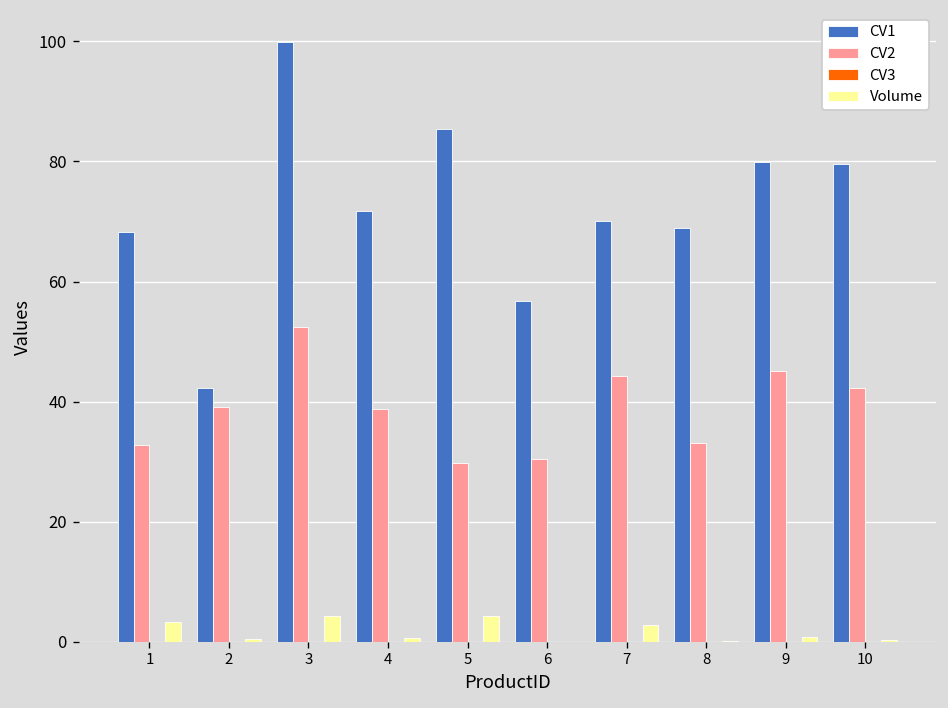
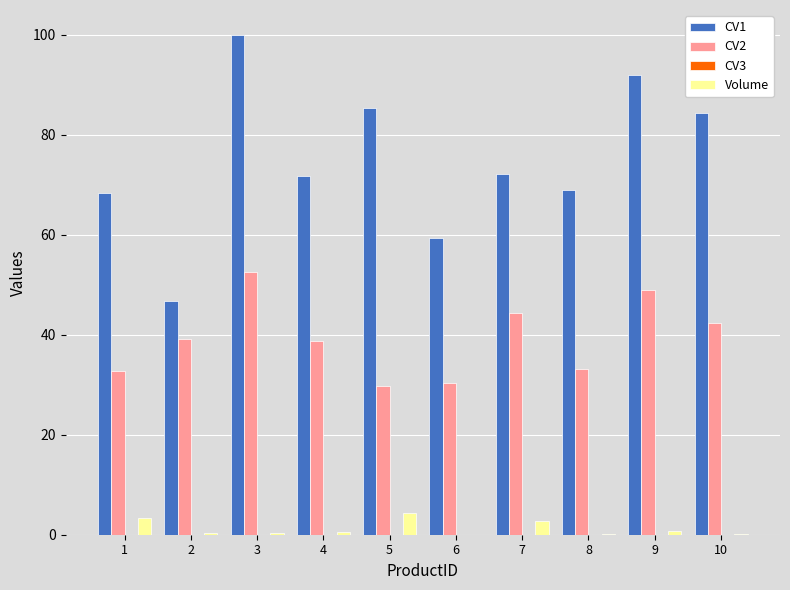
  {
    "CV1": {
      "1": 68,
-     "2": 42,
+     "2": 47,
      "3": 100,
      "4": 72,
      "5": 85,
-     "6": 57,
-     "7": 70,
+     "6": 59,
+     "7": 72,
      "8": 69,
-     "9": 80,
-     "10": 80
+     "9": 92,
+     "10": 84
    },
    "CV2": {
      "1": 33,
      "2": 39,
      "3": 52,
      "4": 39,
      "5": 30,
      "6": 30,
      "7": 44,
      "8": 33,
-     "9": 45,
+     "9": 49,
      "10": 42
    },
    "CV3": {
      "1": 0,
      "2": 0,
      "3": 0,
      "4": 0,
      "5": 0,
      "6": 0,
      "7": 0,
      "8": 0,
      "9": 0,
      "10": 0
    },
    "Volume": {
      "1": 3,
-     "3": 4,
+     "3": 0,
      "4": 1,
      "5": 4,
      "7": 3,
      "9": 1
    }
  }
